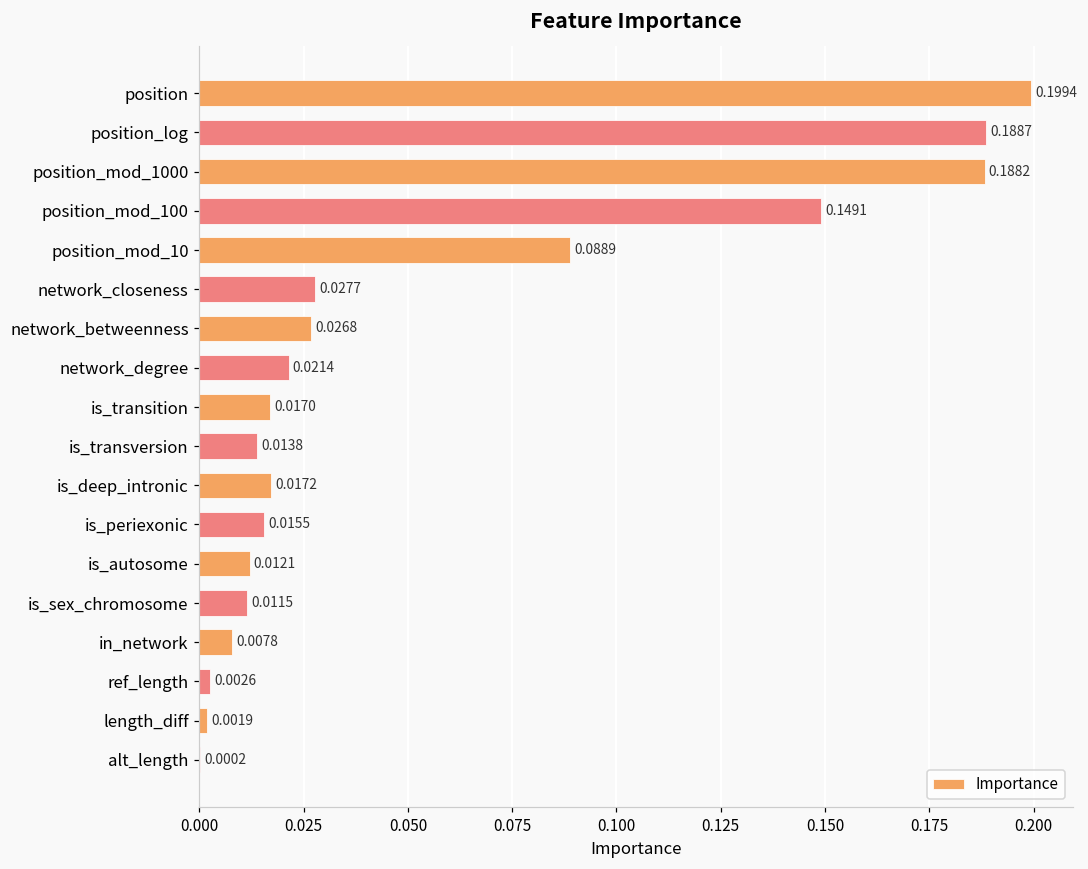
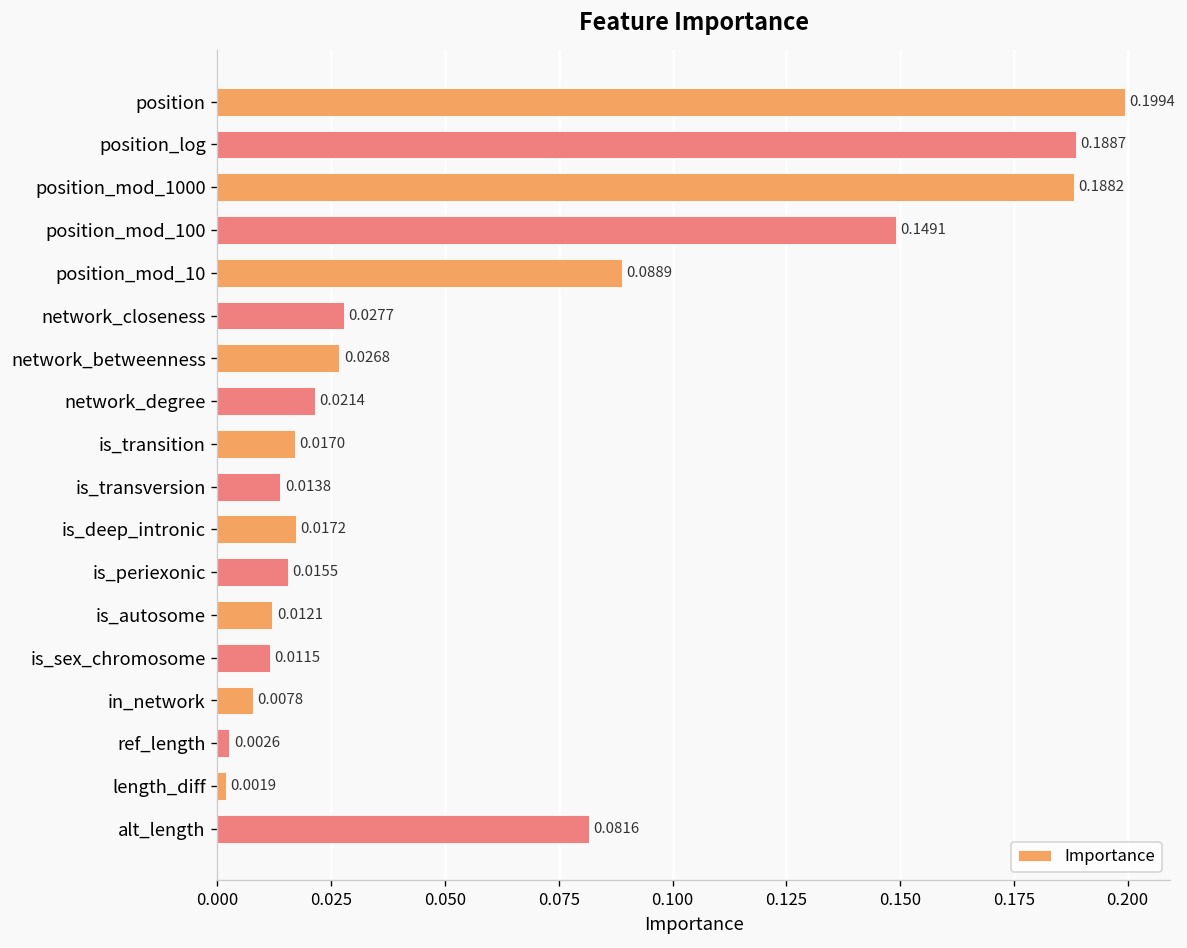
  {
    "position": 0.1994,
    "position_log": 0.1887,
    "position_mod_1000": 0.1882,
    "position_mod_100": 0.1491,
    "position_mod_10": 0.0889,
    "network_closeness": 0.0277,
    "network_betweenness": 0.0268,
    "network_degree": 0.0214,
    "is_transition": 0.0170,
    "is_transversion": 0.0138,
    "is_deep_intronic": 0.0172,
    "is_periexonic": 0.0155,
    "is_autosome": 0.0121,
    "is_sex_chromosome": 0.0115,
    "in_network": 0.0078,
    "ref_length": 0.0026,
    "length_diff": 0.0019,
-   "alt_length": 0.0002
+   "alt_length": 0.0816
  }
